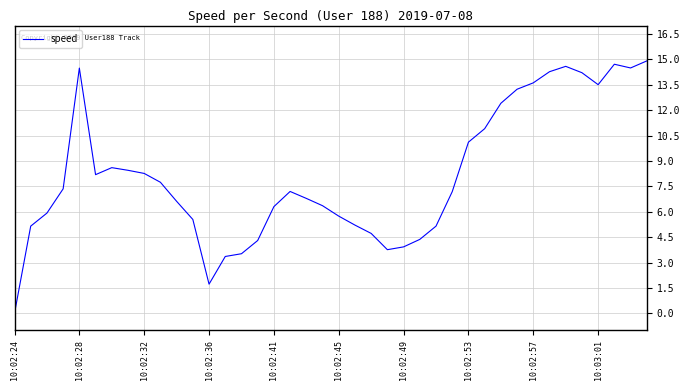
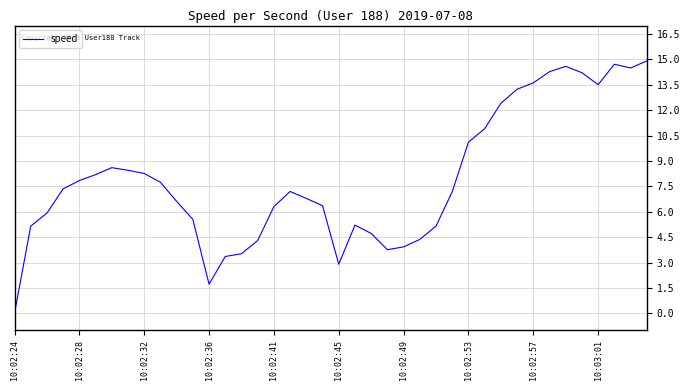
  {
    "10:02:24": 0.0,
-   "10:02:28": 14.5,
+   "10:02:28": 7.8,
    "10:02:32": 8.3,
    "10:02:36": 1.7,
    "10:02:41": 6.3,
-   "10:02:45": 5.7,
+   "10:02:45": 2.9,
    "10:02:49": 3.9,
    "10:02:53": 10.1,
    "10:02:57": 13.6,
    "10:03:01": 13.5
  }
